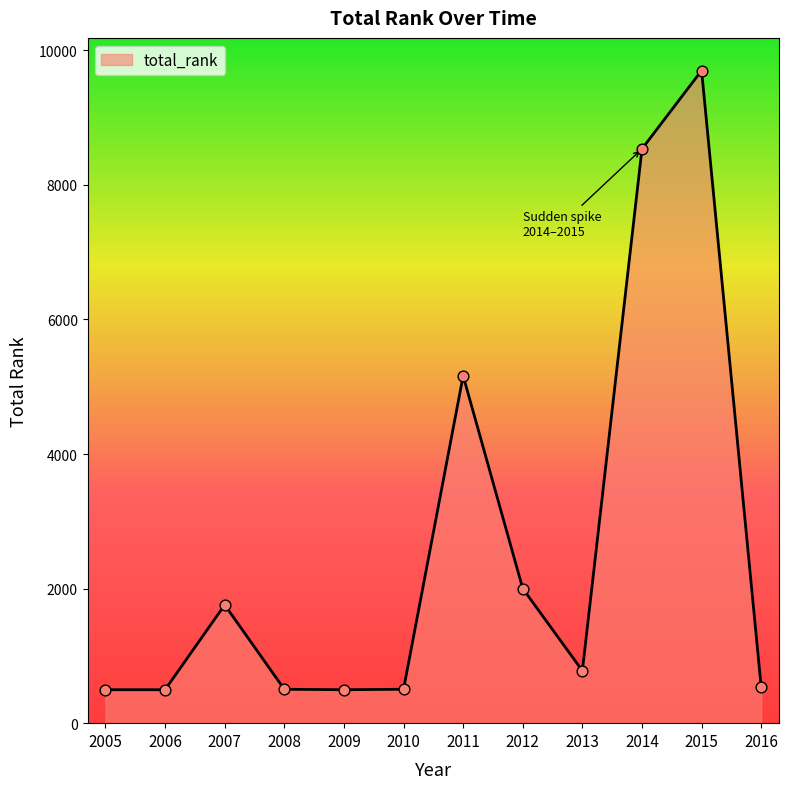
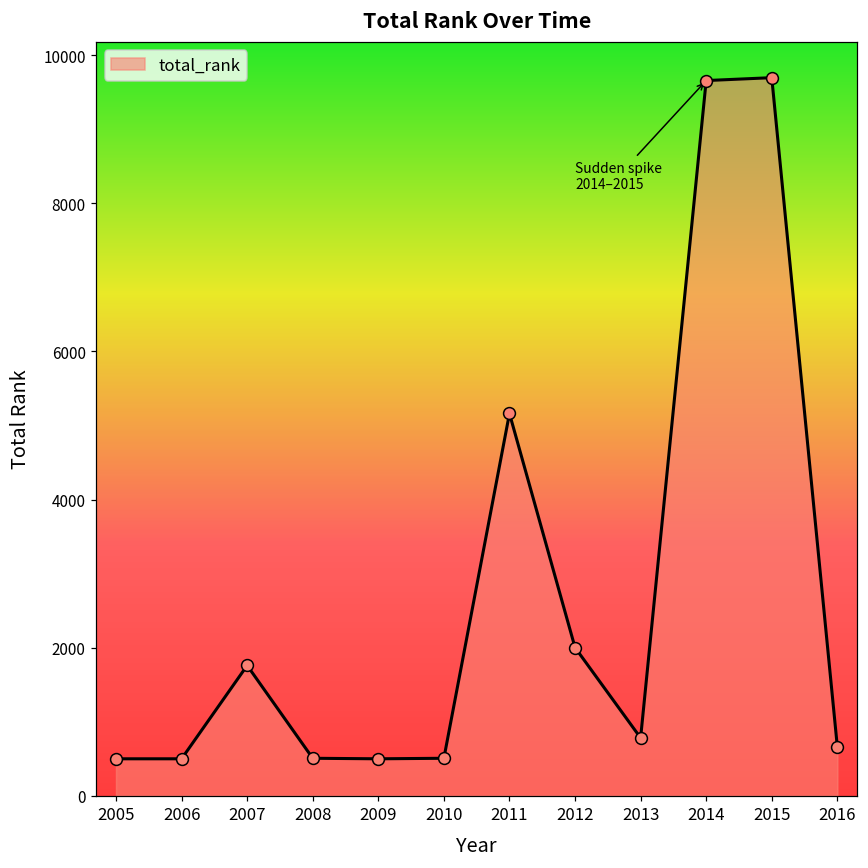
  {
    "2005": 500,
    "2006": 500,
    "2007": 1800,
    "2008": 500,
    "2009": 500,
    "2010": 500,
    "2011": 5200,
    "2012": 2000,
    "2013": 800,
-   "2014": 8500,
+   "2014": 9700,
    "2015": 9700,
-   "2016": 500
+   "2016": 700
  }
